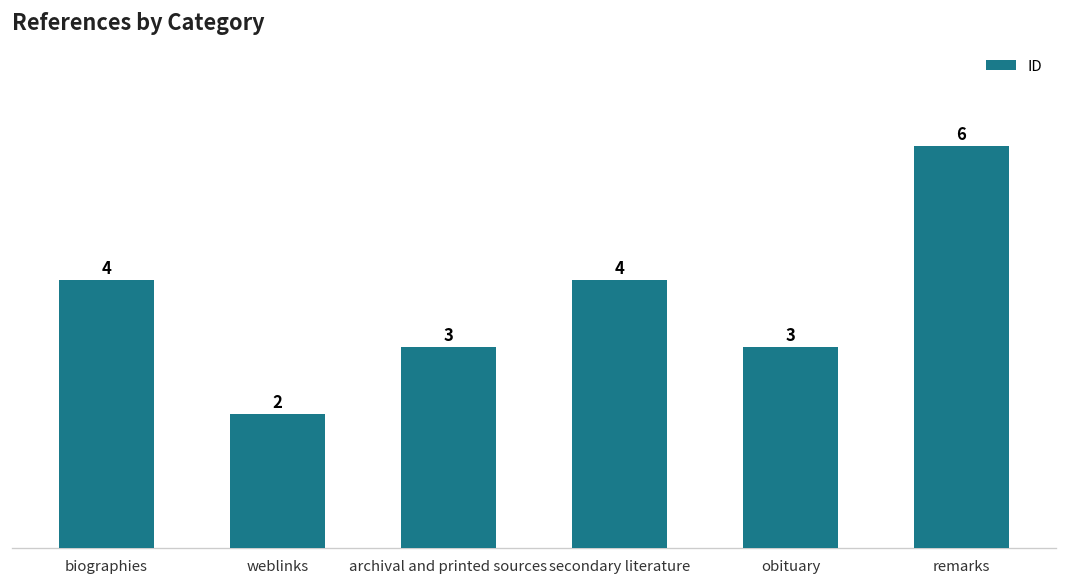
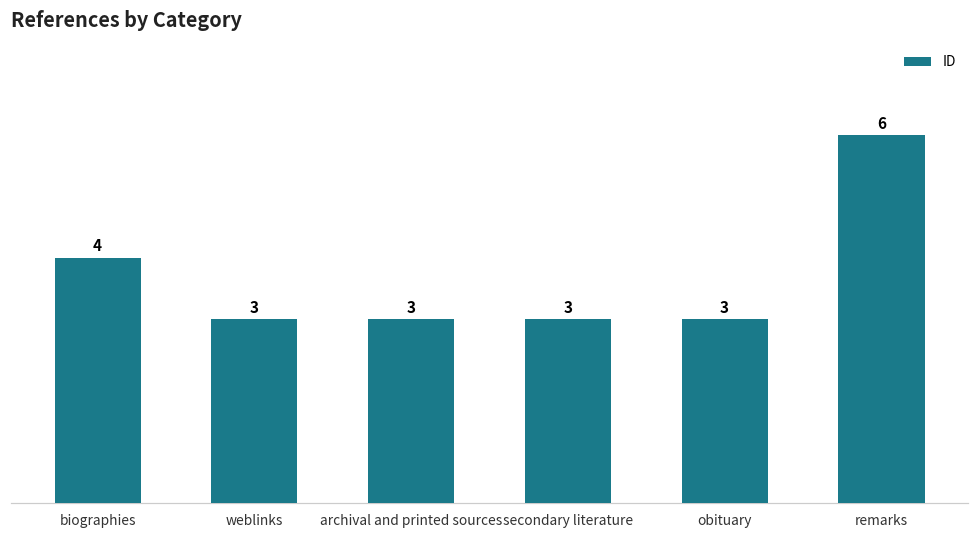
  {
    "biographies": 4,
-   "weblinks": 2,
+   "weblinks": 3,
    "archival and printed sources": 3,
-   "secondary literature": 4,
+   "secondary literature": 3,
    "obituary": 3,
    "remarks": 6
  }
